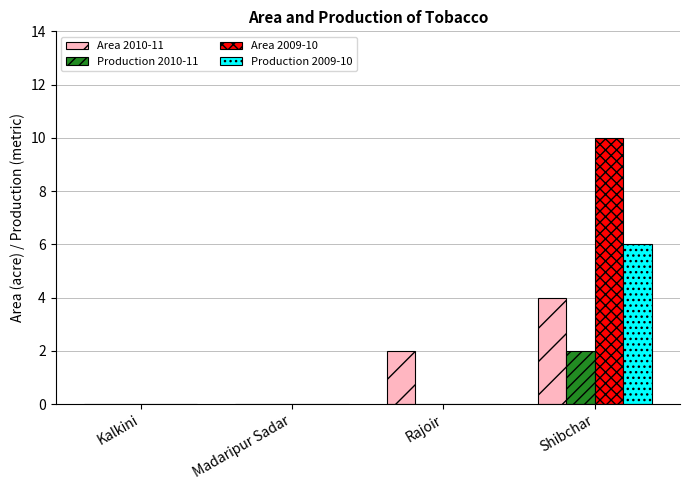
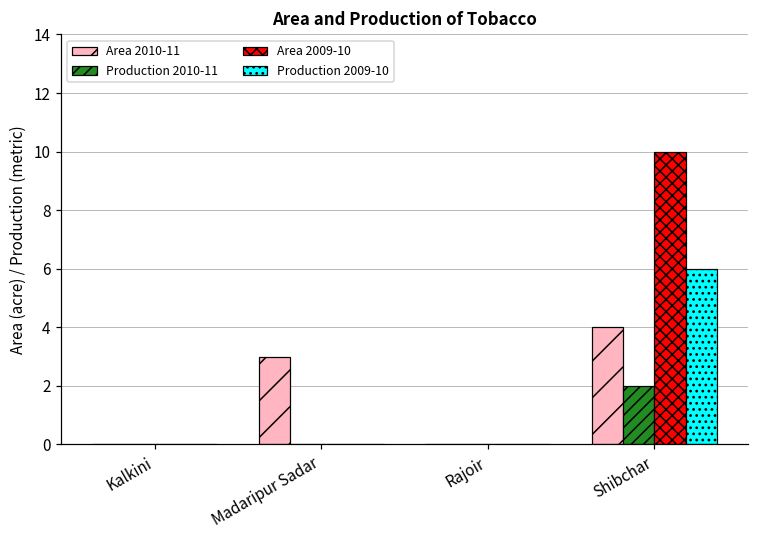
  {
    "Area 2010-11": {
      "Kalkini": 0,
-     "Madaripur Sadar": 0,
-     "Rajoir": 2,
+     "Madaripur Sadar": 3,
+     "Rajoir": 0,
      "Shibchar": 4
    },
    "Production 2010-11": {
      "Kalkini": 0,
      "Madaripur Sadar": 0,
      "Rajoir": 0,
      "Shibchar": 2
    },
    "Area 2009-10": {
      "Kalkini": 0,
      "Madaripur Sadar": 0,
      "Rajoir": 0,
      "Shibchar": 10
    },
    "Production 2009-10": {
      "Kalkini": 0,
      "Madaripur Sadar": 0,
      "Rajoir": 0,
      "Shibchar": 6
    }
  }
